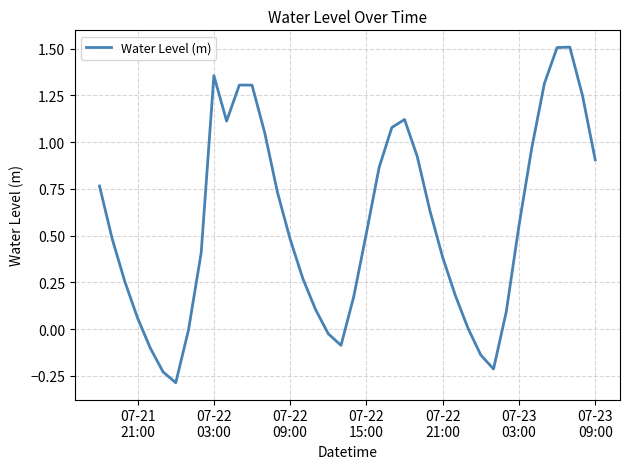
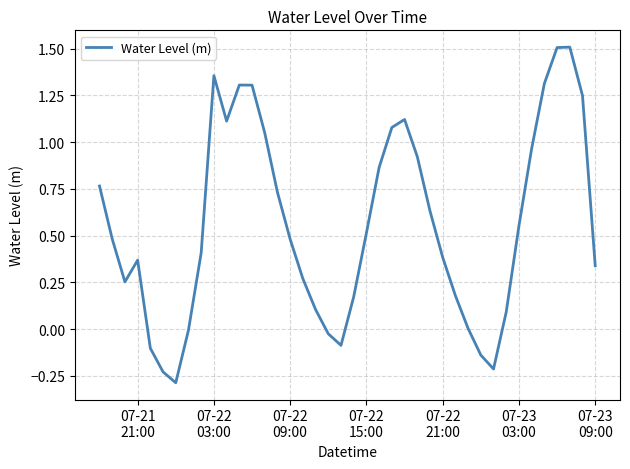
  {
-   "07-21 21:00": 0.06,
+   "07-21 21:00": 0.37,
    "07-22 03:00": 1.36,
    "07-22 09:00": 0.48,
    "07-22 15:00": 0.51,
    "07-22 21:00": 0.38,
    "07-23 03:00": 0.55,
-   "07-23 09:00": 0.91
+   "07-23 09:00": 0.34
  }
